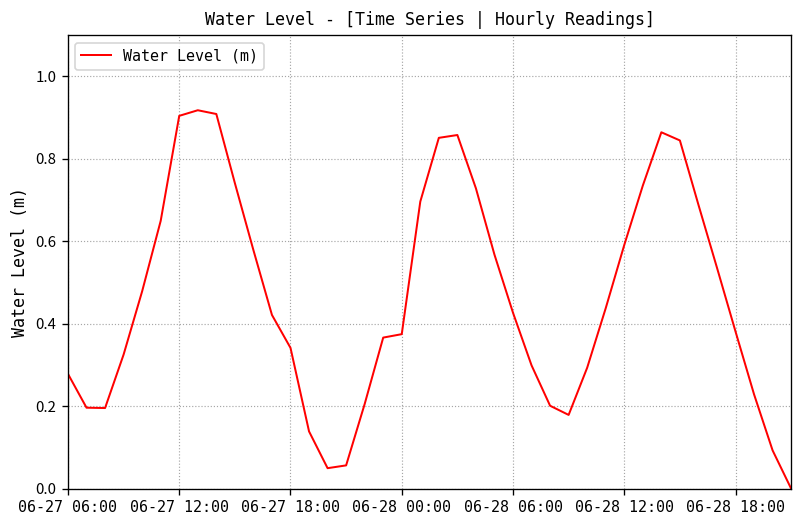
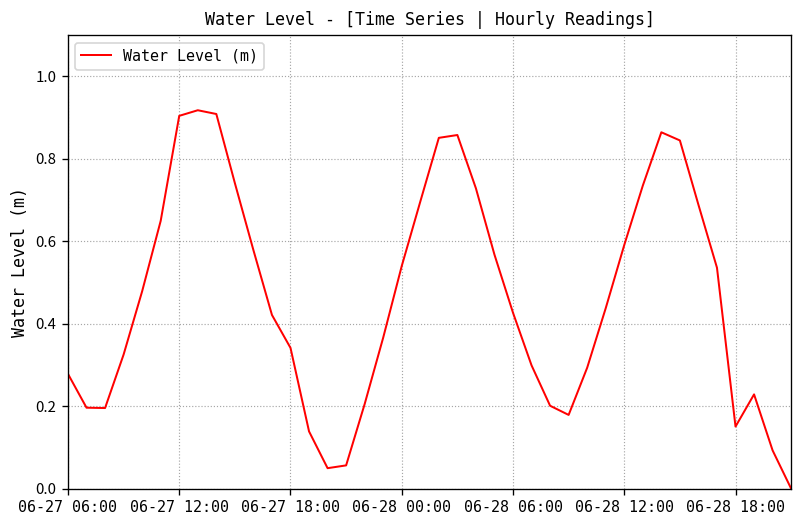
  {
    "06-27 06:00": 0.28,
    "06-27 12:00": 0.90,
    "06-27 18:00": 0.34,
-   "06-28 00:00": 0.37,
+   "06-28 00:00": 0.54,
    "06-28 06:00": 0.43,
    "06-28 12:00": 0.59,
-   "06-28 18:00": 0.38
+   "06-28 18:00": 0.15
  }
